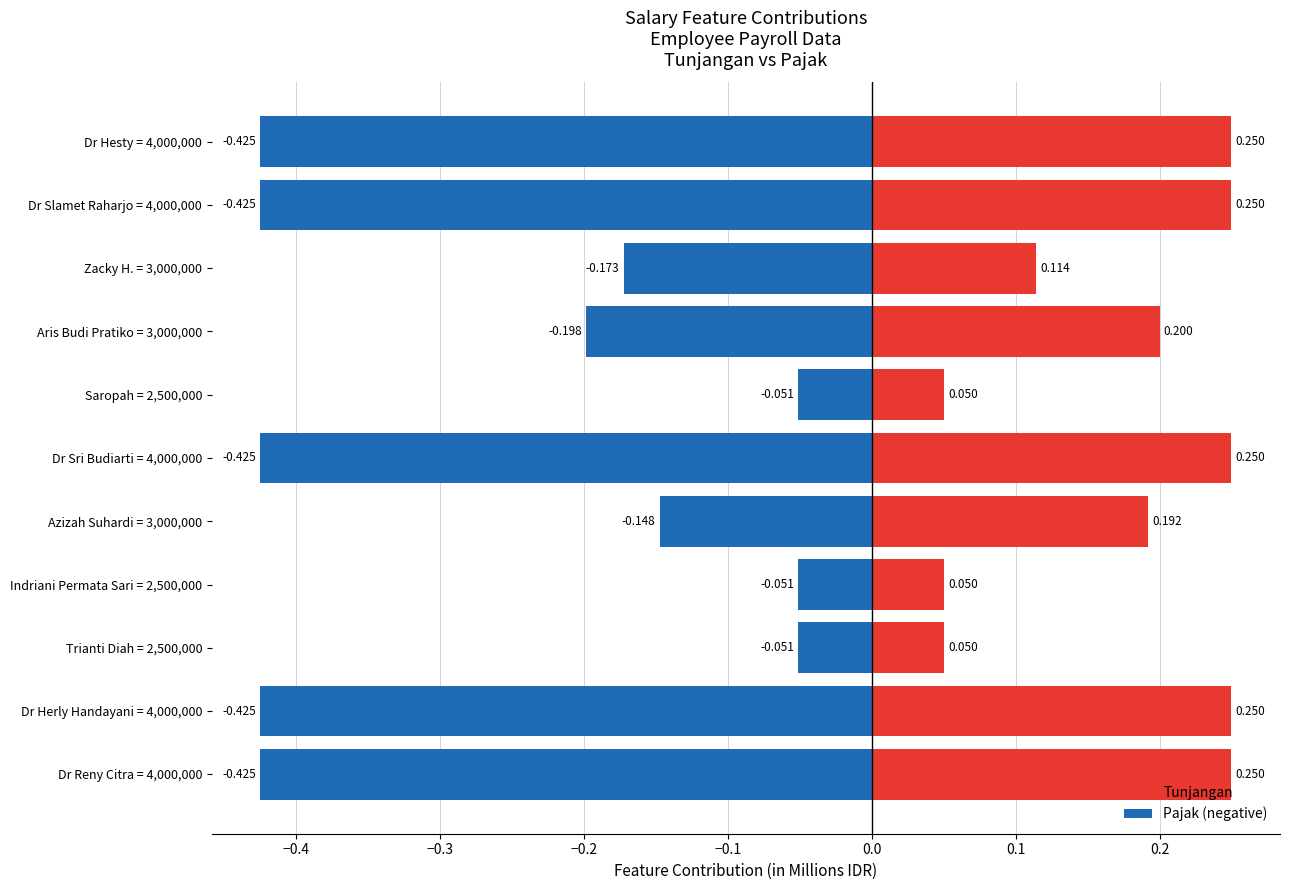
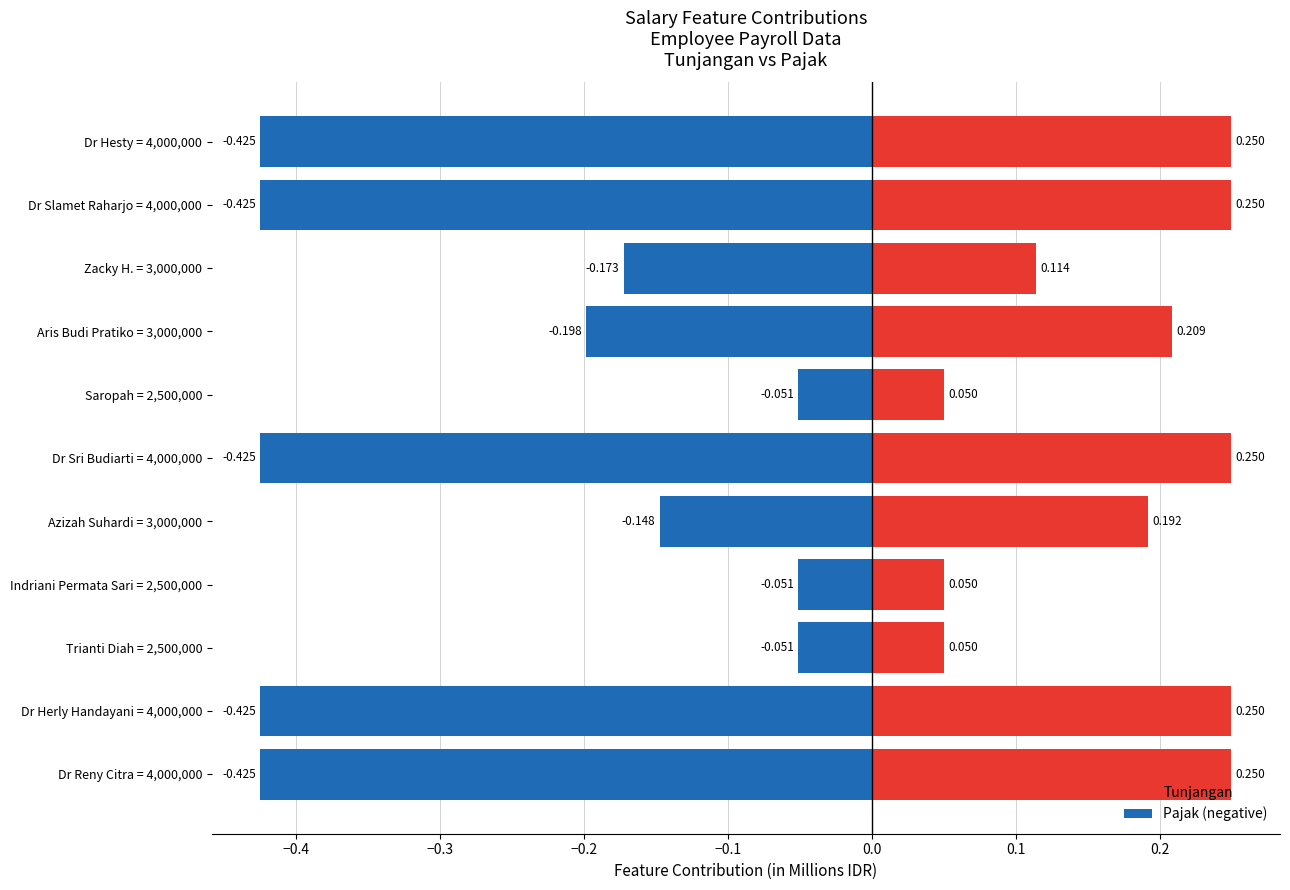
  {
    "Tunjangan": {
      "Dr Hesty = 4,000,000": 0.250,
      "Dr Slamet Raharjo = 4,000,000": 0.250,
      "Zacky H. = 3,000,000": 0.114,
-     "Aris Budi Pratiko = 3,000,000": 0.200,
+     "Aris Budi Pratiko = 3,000,000": 0.209,
      "Saropah = 2,500,000": 0.050,
      "Dr Sri Budiarti = 4,000,000": 0.250,
      "Azizah Suhardi = 3,000,000": 0.192,
      "Indriani Permata Sari = 2,500,000": 0.050,
      "Trianti Diah = 2,500,000": 0.050,
      "Dr Herly Handayani = 4,000,000": 0.250,
      "Dr Reny Citra = 4,000,000": 0.250
    },
    "Pajak (negative)": {
      "Dr Hesty = 4,000,000": -0.425,
      "Dr Slamet Raharjo = 4,000,000": -0.425,
      "Zacky H. = 3,000,000": -0.173,
      "Aris Budi Pratiko = 3,000,000": -0.198,
      "Saropah = 2,500,000": -0.051,
      "Dr Sri Budiarti = 4,000,000": -0.425,
      "Azizah Suhardi = 3,000,000": -0.148,
      "Indriani Permata Sari = 2,500,000": -0.051,
      "Trianti Diah = 2,500,000": -0.051,
      "Dr Herly Handayani = 4,000,000": -0.425,
      "Dr Reny Citra = 4,000,000": -0.425
    }
  }
